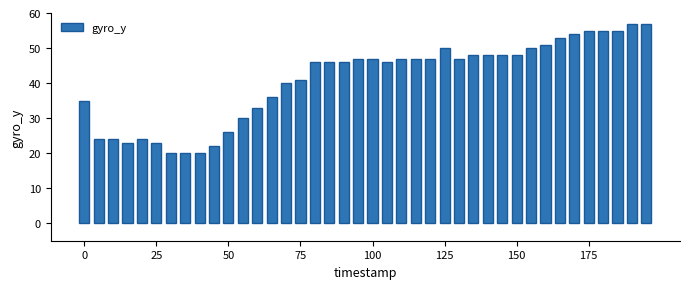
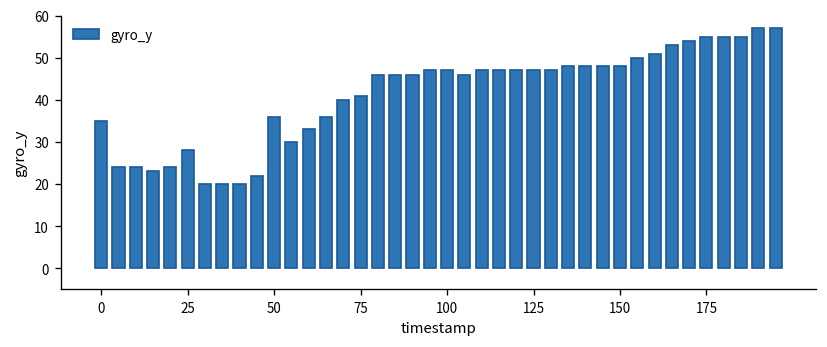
  {
    "0": 35,
-   "25": 23,
-   "50": 26,
+   "25": 28,
+   "50": 36,
    "75": 41,
    "100": 47,
-   "125": 50,
+   "125": 47,
    "150": 48,
    "175": 55
  }
